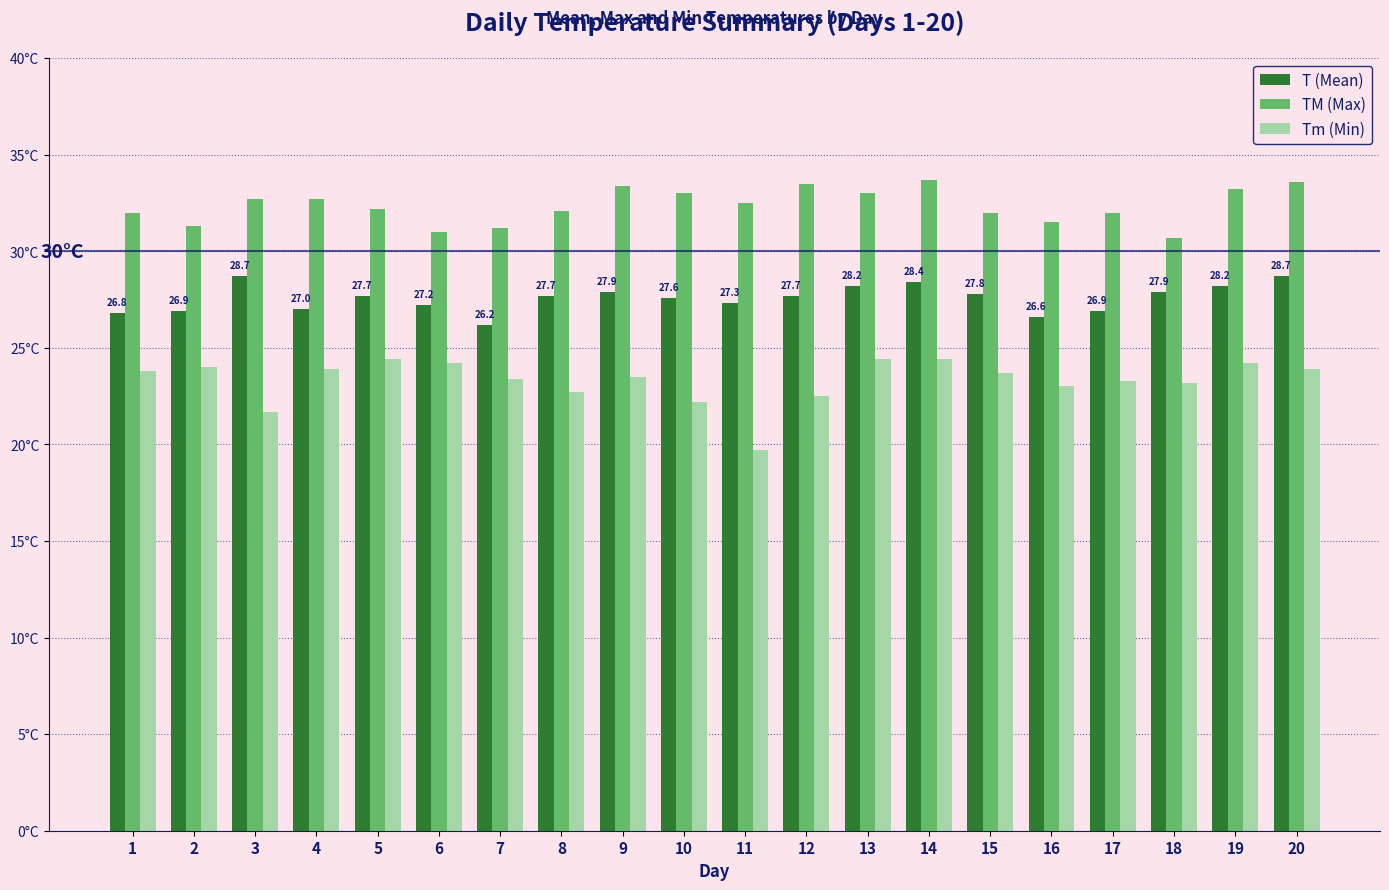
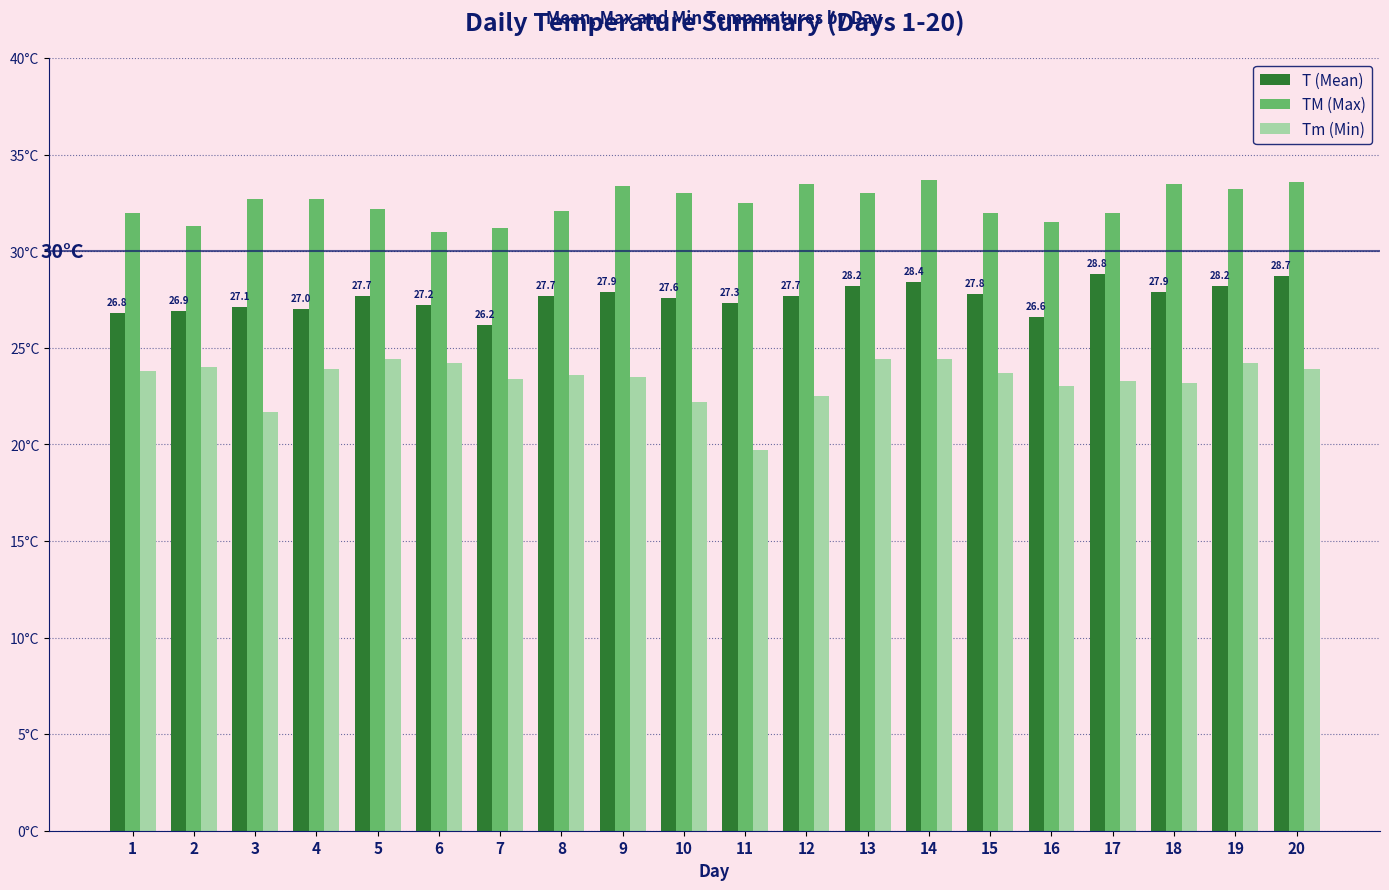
  {
    "T (Mean)": {
      "1": "26.8",
      "2": "26.9",
-     "3": "28.7",
+     "3": "27.1",
      "4": "27.0",
      "5": "27.7",
      "6": "27.2",
      "7": "26.2",
      "8": "27.7",
      "9": "27.9",
      "10": "27.6",
      "11": "27.3",
      "12": "27.7",
      "13": "28.2",
      "14": "28.4",
      "15": "27.8",
      "16": "26.6",
-     "17": "26.9",
+     "17": "28.8",
      "18": "27.9",
      "19": "28.2",
      "20": "28.7"
    },
    "TM (Max)": {
      "1": "32.0°C",
      "2": "31.3°C",
      "3": "32.7°C",
      "4": "32.7°C",
      "5": "32.2°C",
      "6": "31.0°C",
      "7": "31.2°C",
      "8": "32.1°C",
      "9": "33.4°C",
      "10": "33.0°C",
      "11": "32.5°C",
      "12": "33.5°C",
      "13": "33.0°C",
      "14": "33.7°C",
      "15": "32.0°C",
      "16": "31.5°C",
      "17": "32.0°C",
-     "18": "30.7°C",
+     "18": "33.5°C",
      "19": "33.2°C",
      "20": "33.6°C"
    },
    "Tm (Min)": {
      "1": "23.8°C",
      "2": "24.0°C",
      "3": "21.7°C",
      "4": "23.9°C",
      "5": "24.4°C",
      "6": "24.2°C",
      "7": "23.4°C",
-     "8": "22.7°C",
+     "8": "23.6°C",
      "9": "23.5°C",
      "10": "22.2°C",
      "11": "19.7°C",
      "12": "22.5°C",
      "13": "24.4°C",
      "14": "24.4°C",
      "15": "23.7°C",
      "16": "23.0°C",
      "17": "23.3°C",
      "18": "23.2°C",
      "19": "24.2°C",
      "20": "23.9°C"
    }
  }
